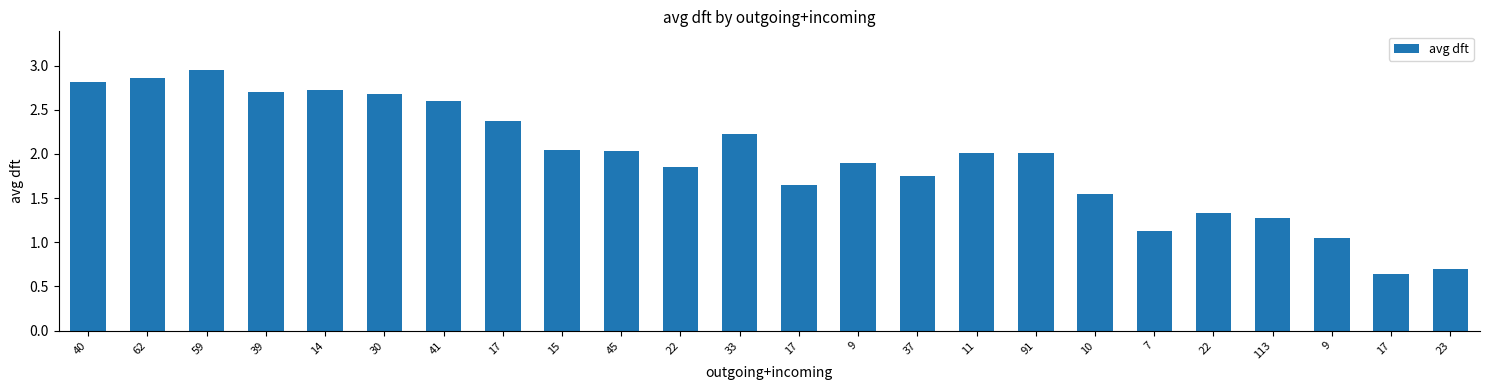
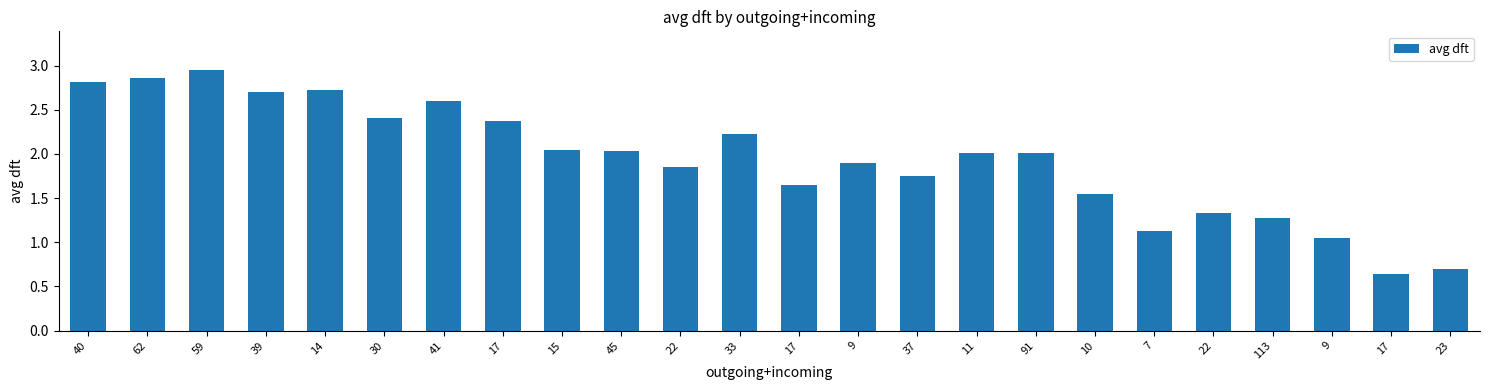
  {
    "40": 2.8,
    "62": 2.9,
    "59": 2.9,
    "39": 2.7,
    "14": 2.7,
-   "30": 2.7,
+   "30": 2.4,
    "41": 2.6,
    "15": 2.0,
    "45": 2.0,
    "33": 2.2,
    "37": 1.8,
    "11": 2.0,
    "91": 2.0,
    "10": 1.6,
    "7": 1.1,
    "113": 1.3,
    "23": 0.7
  }
